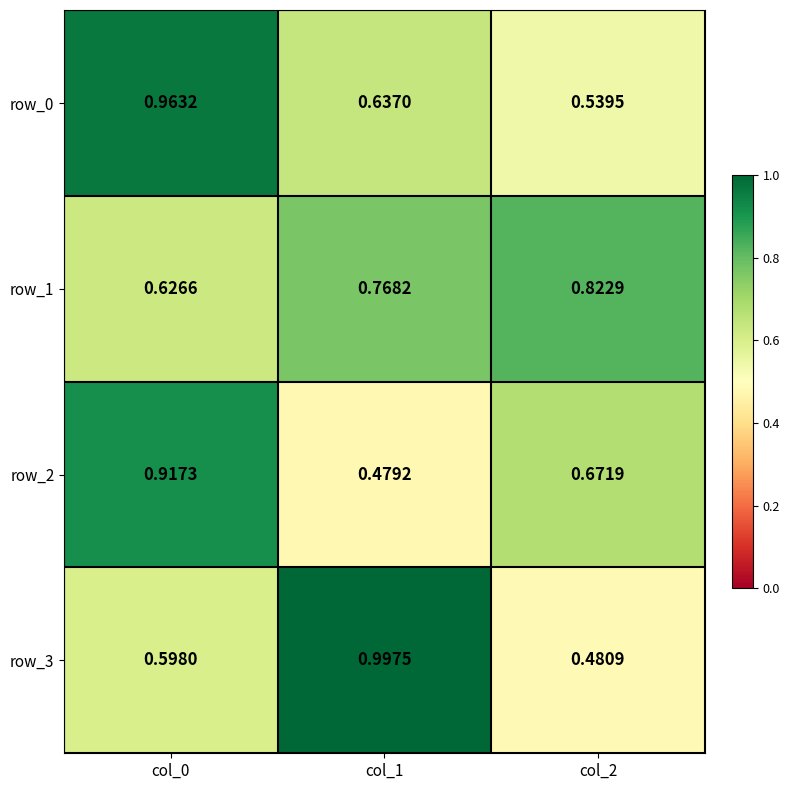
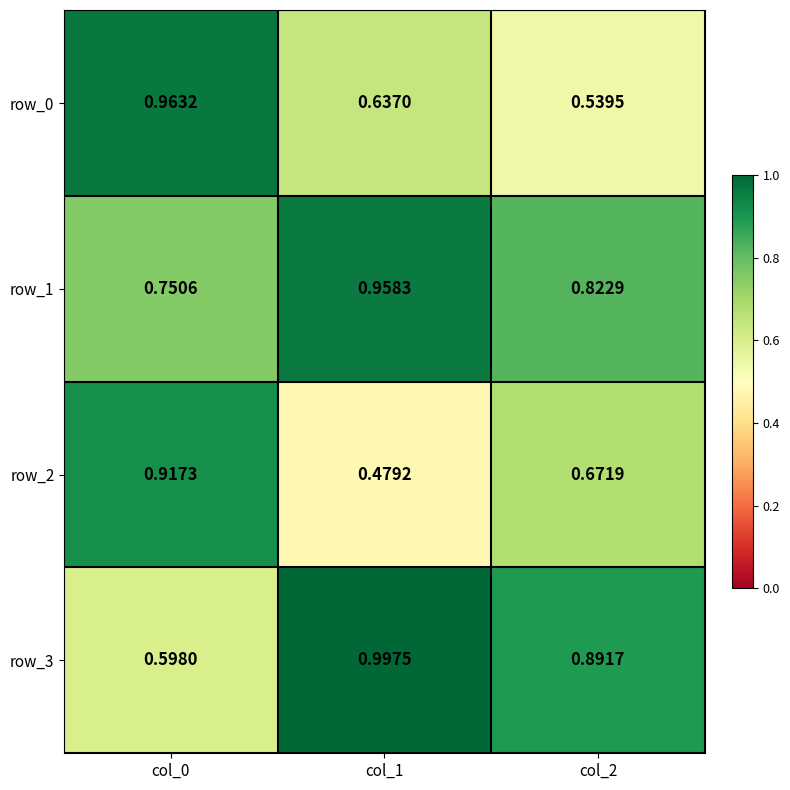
  {
    "row_0": {
      "col_0": 0.9632,
      "col_1": 0.6370,
      "col_2": 0.5395
    },
    "row_1": {
-     "col_0": 0.6266,
-     "col_1": 0.7682,
+     "col_0": 0.7506,
+     "col_1": 0.9583,
      "col_2": 0.8229
    },
    "row_2": {
      "col_0": 0.9173,
      "col_1": 0.4792,
      "col_2": 0.6719
    },
    "row_3": {
      "col_0": 0.5980,
      "col_1": 0.9975,
-     "col_2": 0.4809
+     "col_2": 0.8917
    }
  }
